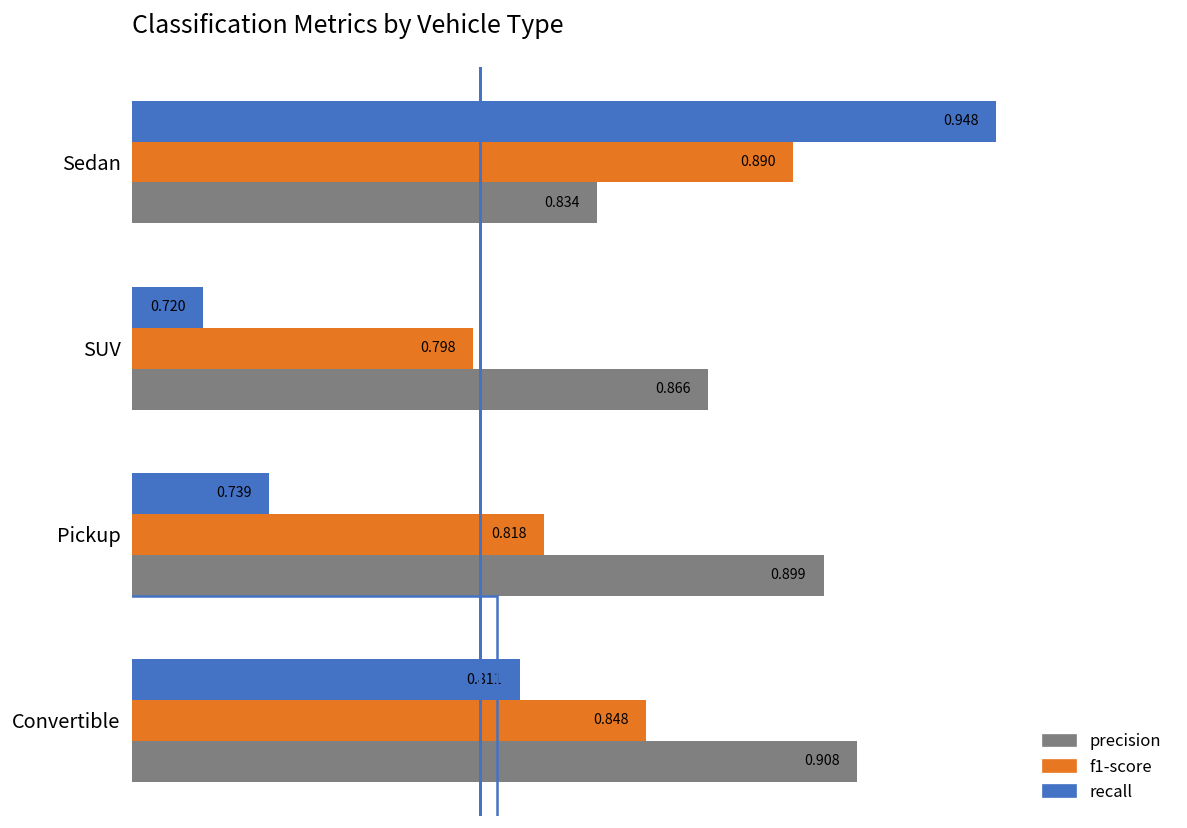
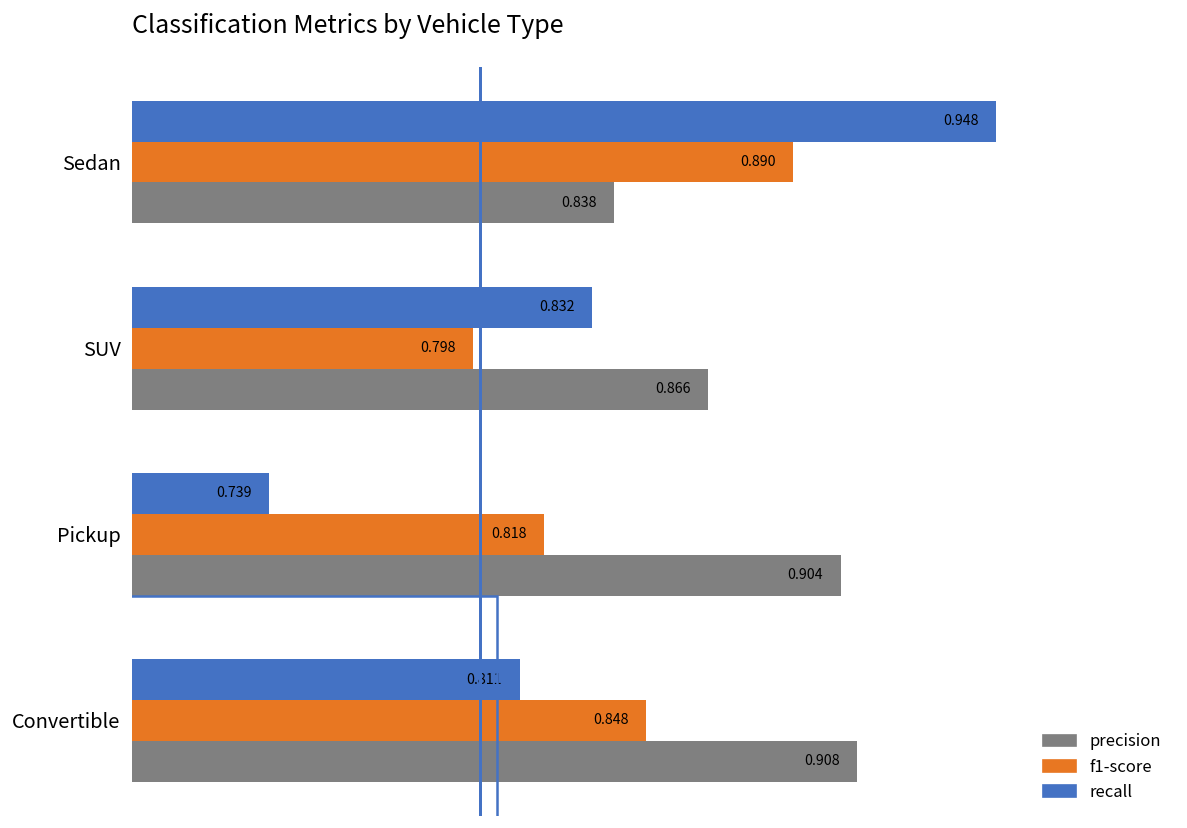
  {
    "precision": {
-     "Sedan": 0.834,
+     "Sedan": 0.838,
      "SUV": 0.866,
-     "Pickup": 0.899,
+     "Pickup": 0.904,
      "Convertible": 0.908
    },
    "f1-score": {
      "Sedan": 0.890,
      "SUV": 0.798,
      "Pickup": 0.818,
      "Convertible": 0.848
    },
    "recall": {
      "Sedan": 0.948,
-     "SUV": 0.720,
+     "SUV": 0.832,
      "Pickup": 0.739,
      "Convertible": 0.811
    }
  }
